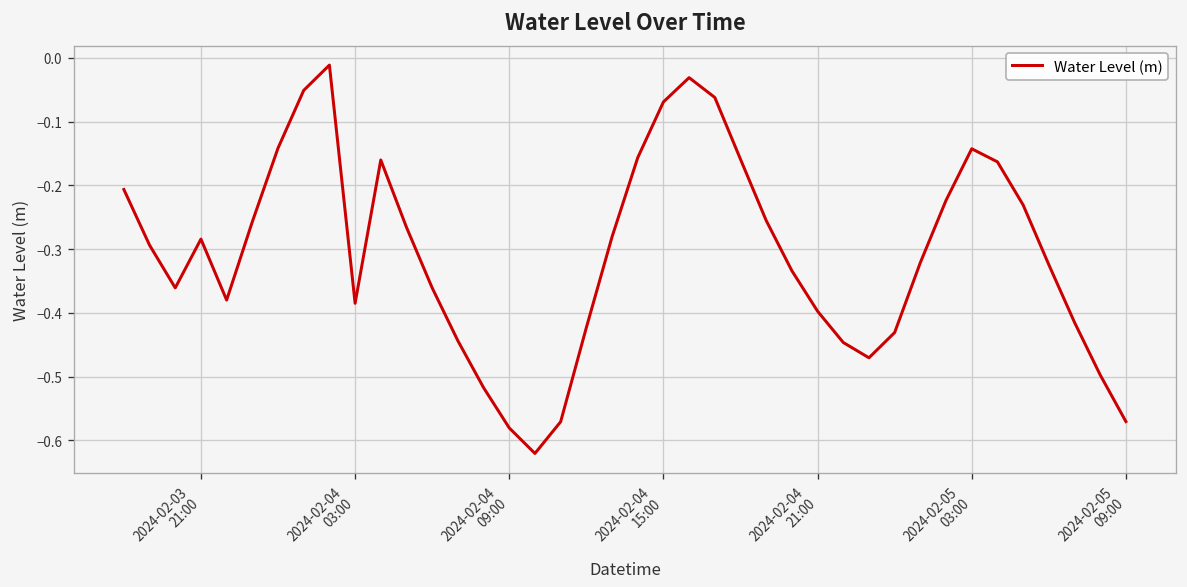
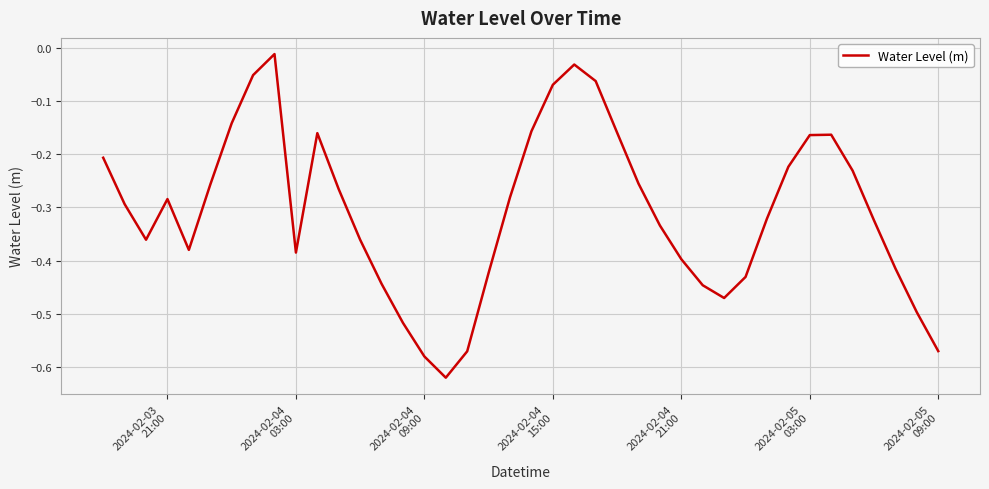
  {
    "2024-02-03 21:00": -0.28,
    "2024-02-04 03:00": -0.39,
    "2024-02-04 09:00": -0.58,
    "2024-02-04 15:00": -0.07,
    "2024-02-04 21:00": -0.40,
-   "2024-02-05 03:00": -0.14,
+   "2024-02-05 03:00": -0.16,
    "2024-02-05 09:00": -0.57
  }
